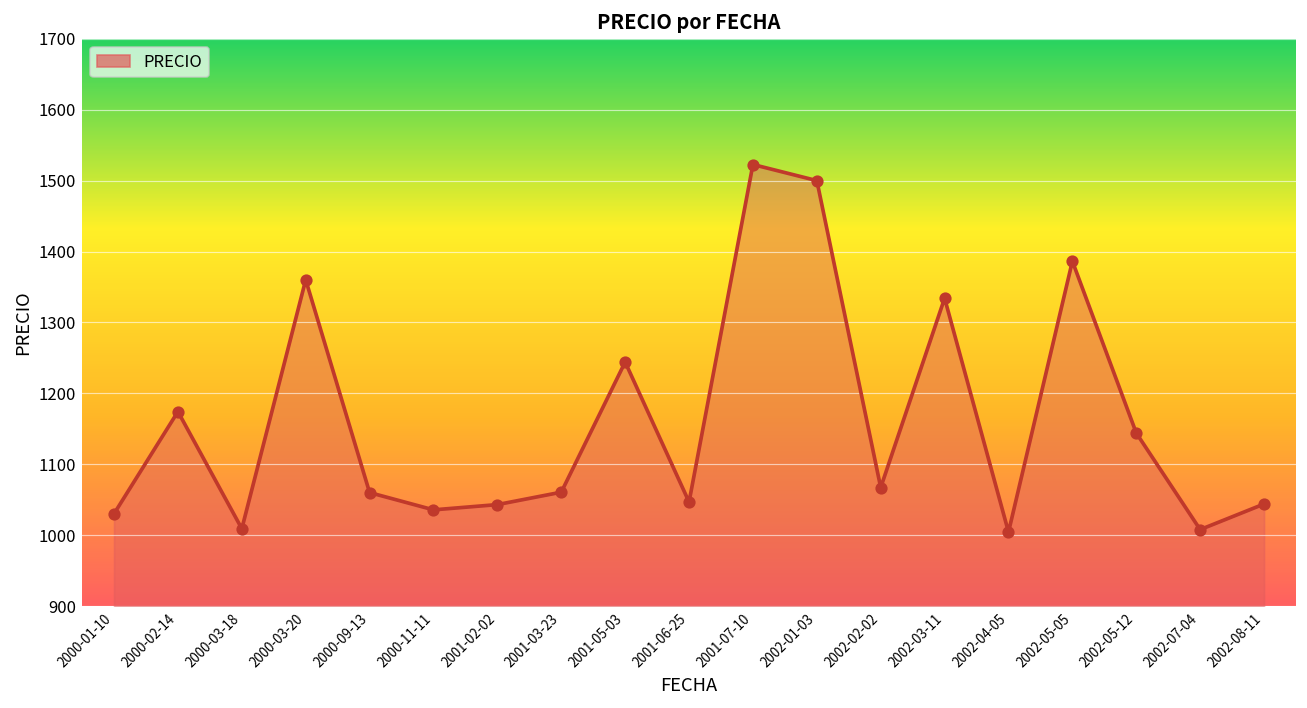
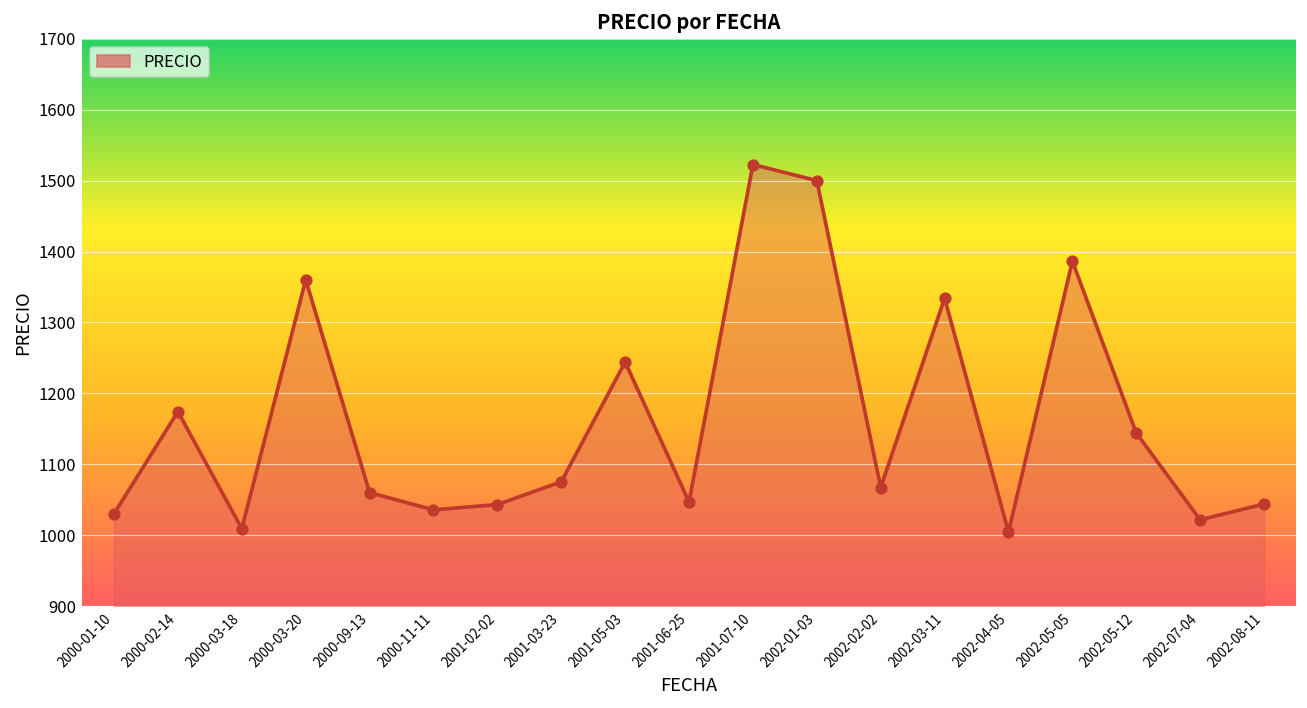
  {
    "2000-01-10": 1030,
    "2000-02-14": 1170,
    "2000-03-18": 1010,
    "2000-03-20": 1360,
    "2000-09-13": 1060,
    "2000-11-11": 1040,
    "2001-02-02": 1040,
-   "2001-03-23": 1060,
+   "2001-03-23": 1080,
    "2001-05-03": 1240,
    "2001-06-25": 1050,
    "2001-07-10": 1520,
    "2002-01-03": 1500,
    "2002-02-02": 1070,
    "2002-03-11": 1330,
    "2002-04-05": 1000,
    "2002-05-05": 1390,
    "2002-05-12": 1140,
-   "2002-07-04": 1010,
+   "2002-07-04": 1020,
    "2002-08-11": 1040
  }
